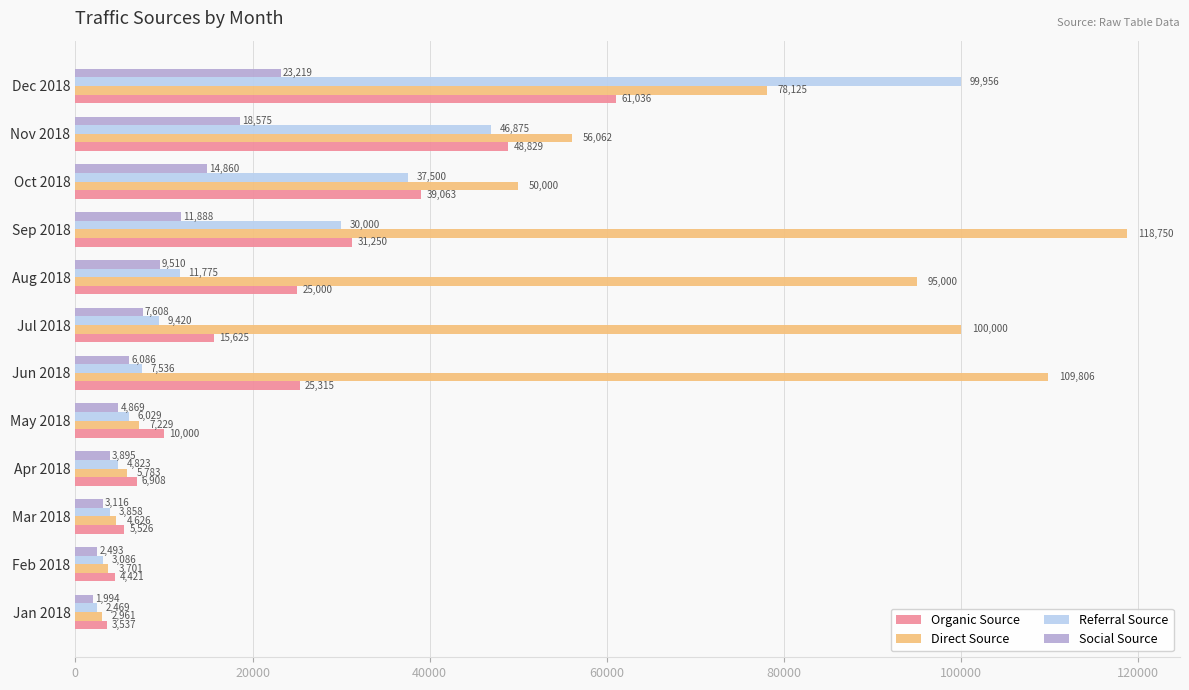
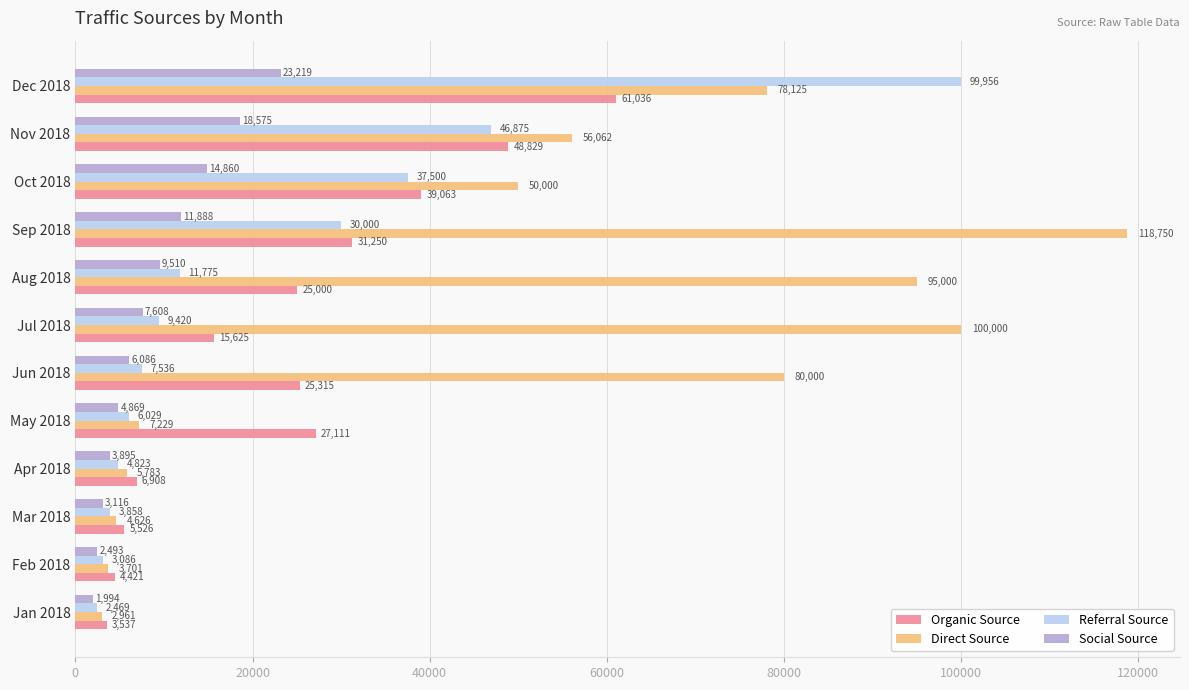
  {
    "Organic Source": {
      "Dec 2018": "61,036",
      "Nov 2018": "48,829",
      "Oct 2018": "39,063",
      "Sep 2018": "31,250",
      "Aug 2018": "25,000",
      "Jul 2018": "15,625",
      "Jun 2018": "25,315",
-     "May 2018": "10,000",
+     "May 2018": "27,111",
      "Apr 2018": "6,908",
      "Mar 2018": "5,526",
      "Feb 2018": "4,421",
      "Jan 2018": "3,537"
    },
    "Direct Source": {
      "Dec 2018": "78,125",
      "Nov 2018": "56,062",
      "Oct 2018": "50,000",
      "Sep 2018": "118,750",
      "Aug 2018": "95,000",
      "Jul 2018": "100,000",
-     "Jun 2018": "109,806",
+     "Jun 2018": "80,000",
      "May 2018": "7,229",
      "Apr 2018": "5,783",
      "Mar 2018": "4,626",
      "Feb 2018": "3,701",
      "Jan 2018": "2,961"
    }
  }
